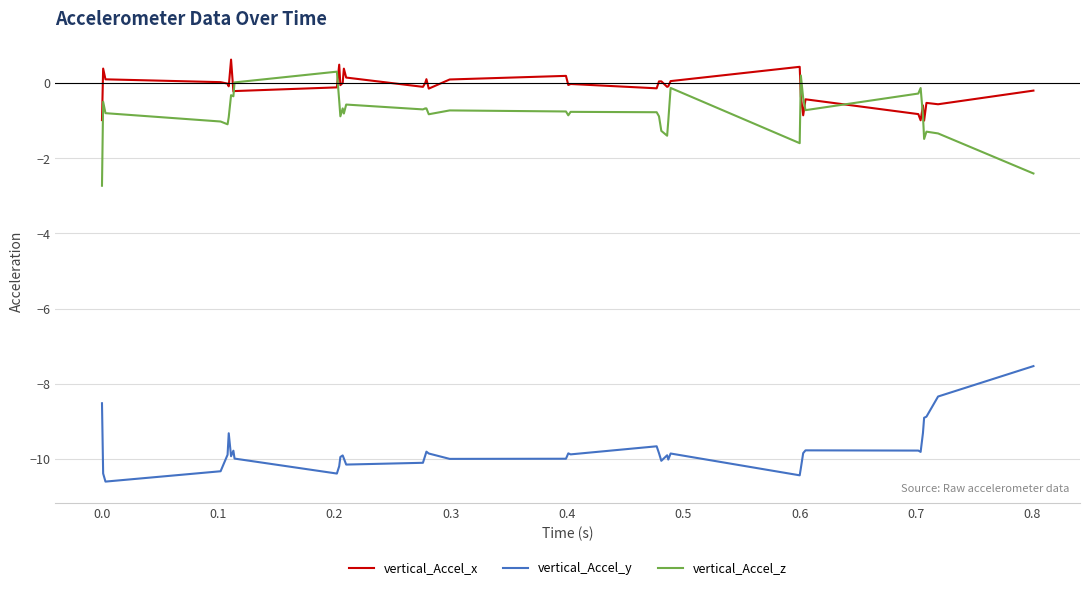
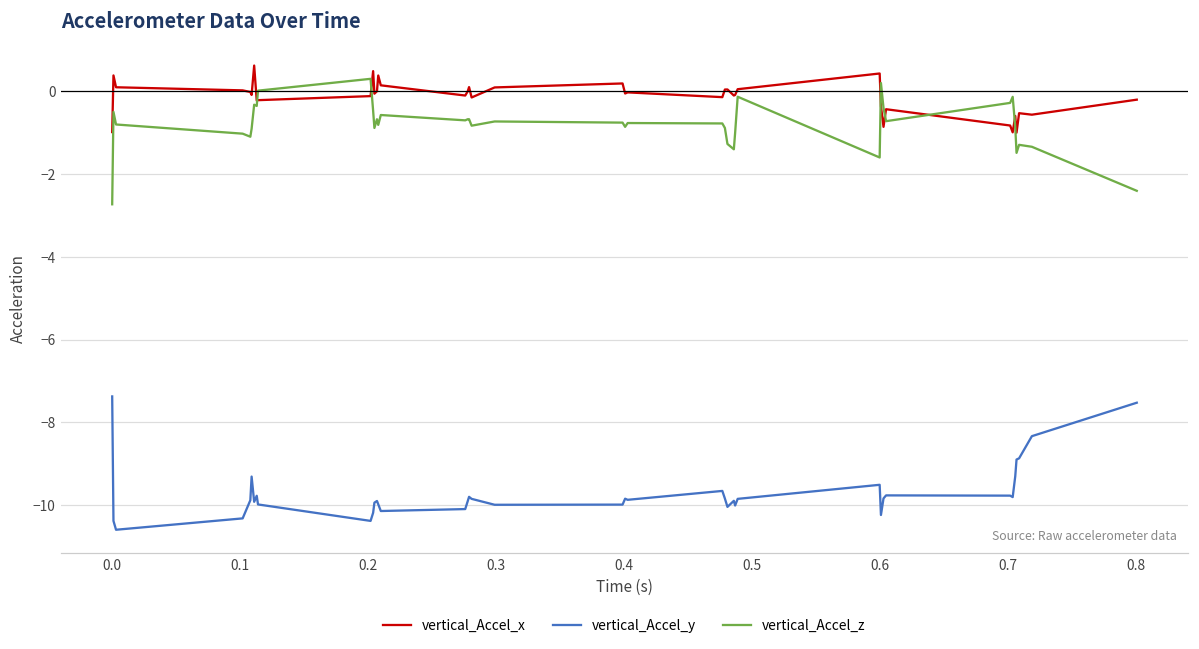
  {
    "vertical_Accel_x": {
      "0.0": -1.0,
      "0.6": 0.4
    },
    "vertical_Accel_y": {
-     "0.0": -8.5,
-     "0.6": -10.4
+     "0.0": -7.4,
+     "0.6": -9.5
    },
    "vertical_Accel_z": {
      "0.0": -2.7,
      "0.6": -1.6
    }
  }
